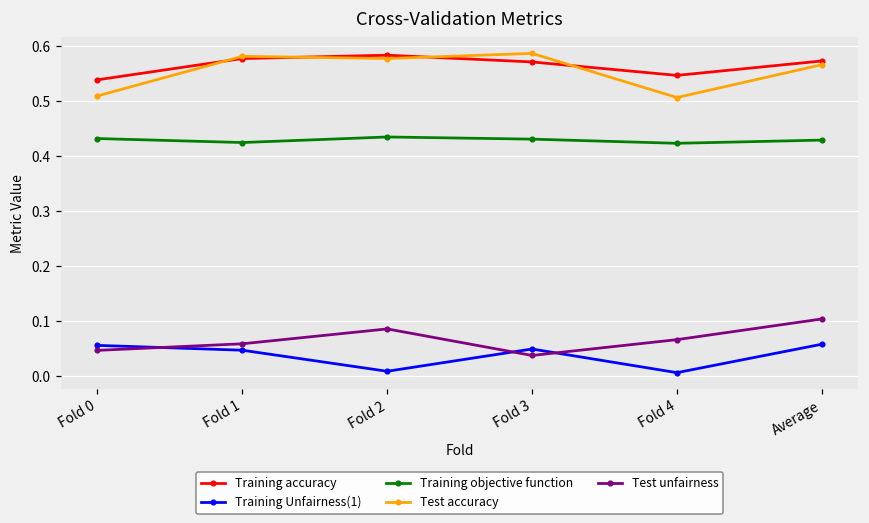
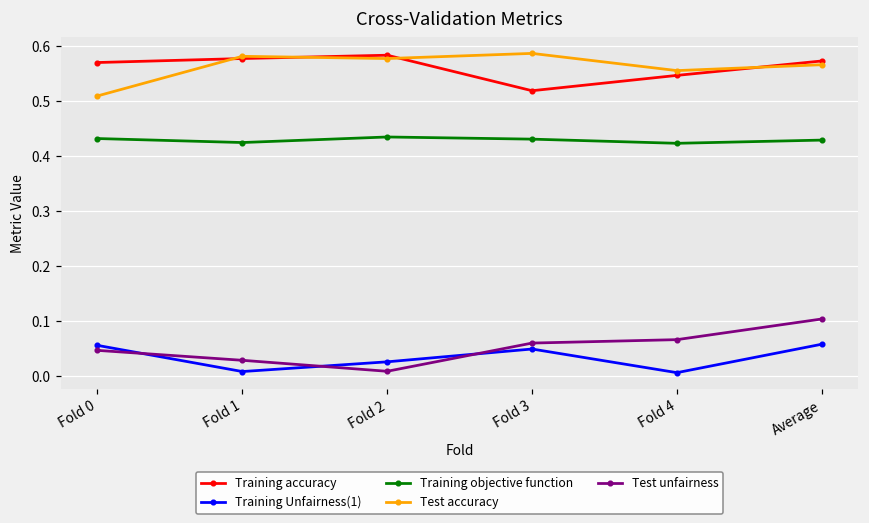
  {
    "Training accuracy": {
-     "Fold 0": 0.54,
+     "Fold 0": 0.57,
      "Fold 2": 0.58,
-     "Fold 3": 0.57,
+     "Fold 3": 0.52,
      "Fold 4": 0.55,
      "Average": 0.57
    },
    "Training Unfairness(1)": {
      "Fold 0": 0.06,
-     "Fold 1": 0.05,
-     "Fold 2": 0.01,
+     "Fold 1": 0.01,
+     "Fold 2": 0.03,
      "Fold 3": 0.05,
      "Fold 4": 0.01,
      "Average": 0.06
    },
    "Training objective function": {
      "Fold 0": 0.43,
      "Fold 1": 0.43,
      "Fold 2": 0.44,
      "Fold 3": 0.43,
      "Fold 4": 0.42,
      "Average": 0.43
    },
    "Test accuracy": {
      "Fold 0": 0.51,
      "Fold 2": 0.58,
      "Fold 3": 0.59,
-     "Fold 4": 0.51,
+     "Fold 4": 0.56,
      "Average": 0.57
    },
    "Test unfairness": {
      "Fold 0": 0.05,
-     "Fold 1": 0.06,
-     "Fold 2": 0.09,
-     "Fold 3": 0.04,
+     "Fold 1": 0.03,
+     "Fold 2": 0.01,
+     "Fold 3": 0.06,
      "Fold 4": 0.07,
      "Average": 0.10
    }
  }
